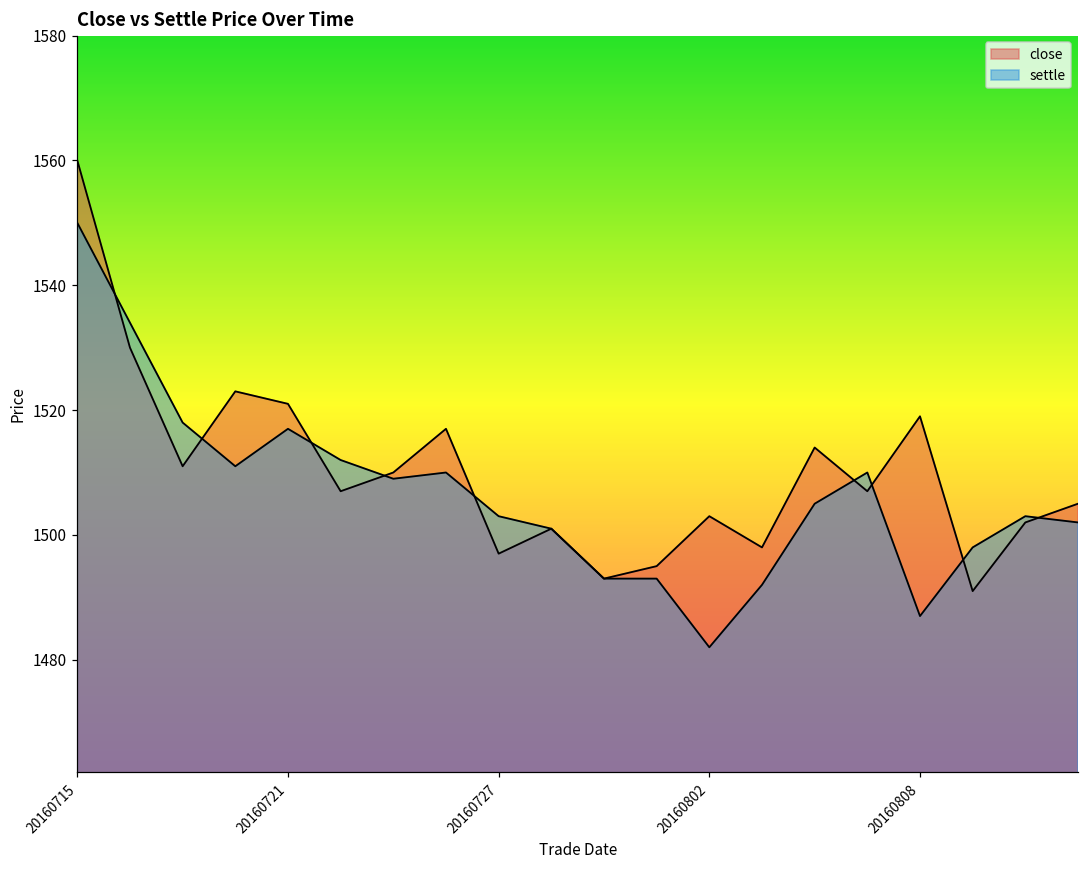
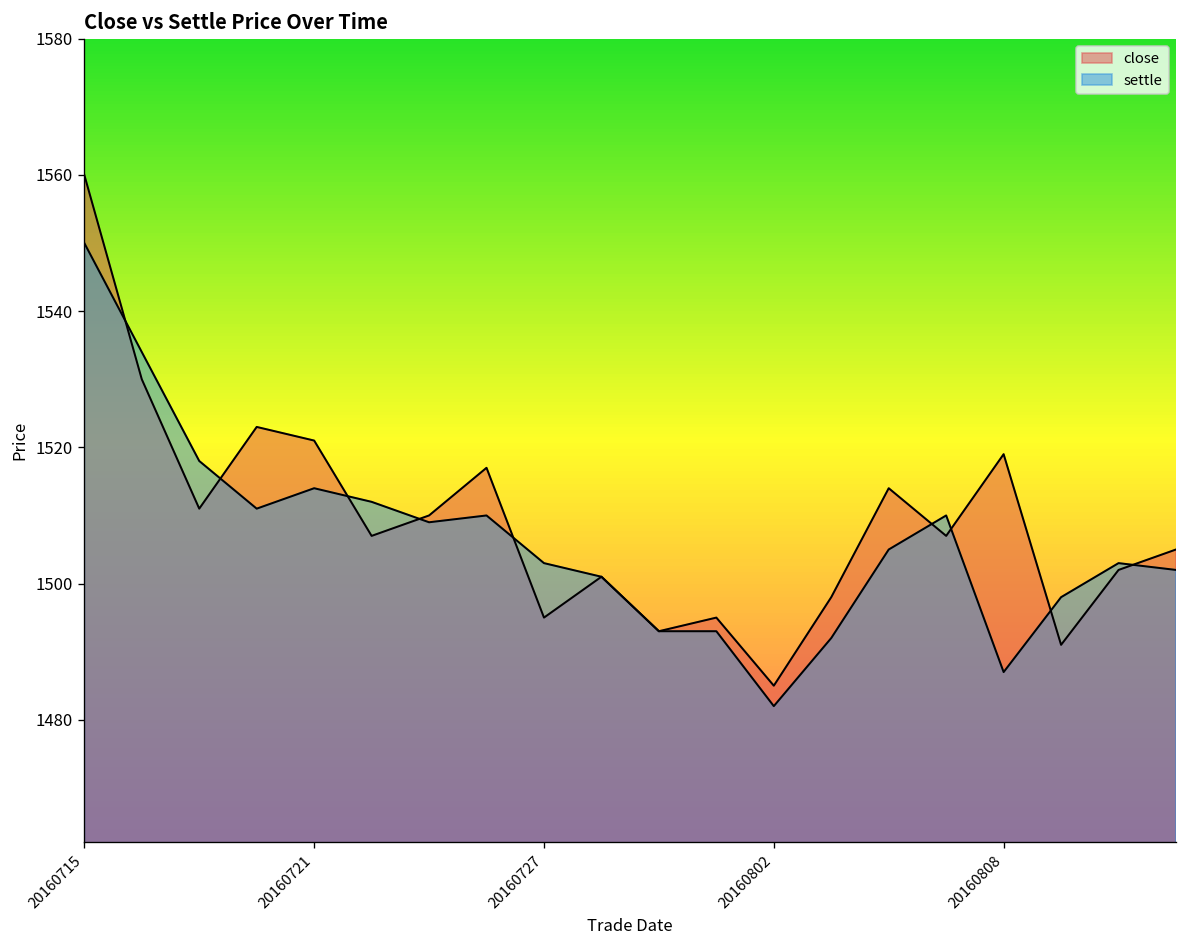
  {
    "close": {
      "20160715": 1560,
      "20160721": 1521,
-     "20160727": 1497,
-     "20160802": 1503,
+     "20160727": 1495,
+     "20160802": 1485,
      "20160808": 1519
    },
    "settle": {
      "20160715": 1550,
-     "20160721": 1517,
+     "20160721": 1514,
      "20160727": 1503,
      "20160802": 1482,
      "20160808": 1487
    }
  }
